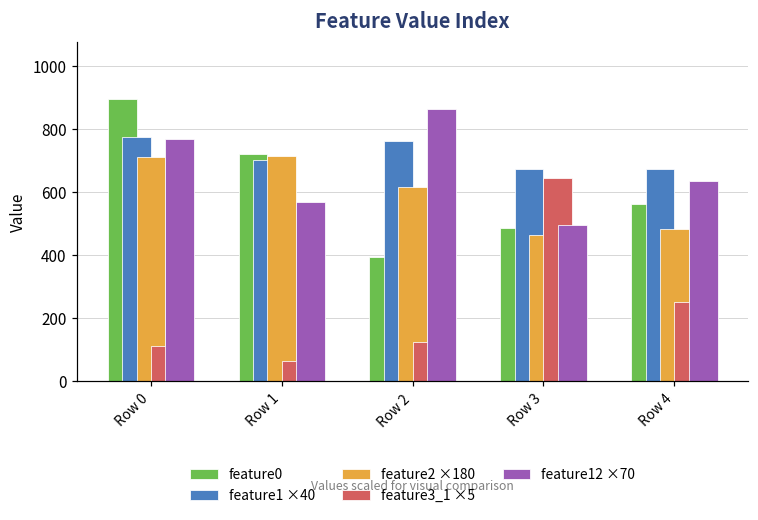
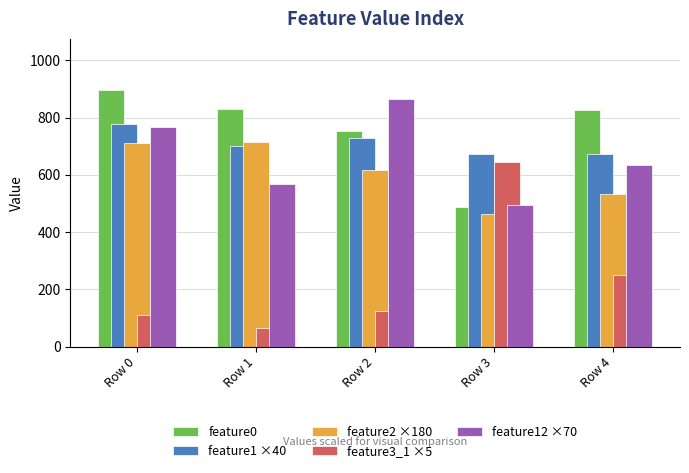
  {
    "feature0": {
      "Row 0": 900,
-     "Row 1": 720,
-     "Row 2": 390,
+     "Row 1": 830,
+     "Row 2": 750,
      "Row 3": 490,
-     "Row 4": 560
+     "Row 4": 830
    },
    "feature1 ×40": {
      "Row 0": 780,
      "Row 1": 700,
-     "Row 2": 760,
+     "Row 2": 730,
      "Row 3": 670,
      "Row 4": 670
    },
    "feature2 ×180": {
      "Row 0": 710,
      "Row 1": 710,
      "Row 2": 620,
      "Row 3": 460,
-     "Row 4": 480
+     "Row 4": 530
    },
    "feature3_1 ×5": {
      "Row 0": 110,
      "Row 1": 70,
      "Row 2": 120,
      "Row 3": 650,
      "Row 4": 250
    },
    "feature12 ×70": {
      "Row 0": 770,
      "Row 1": 570,
      "Row 2": 860,
      "Row 3": 490,
      "Row 4": 630
    }
  }
